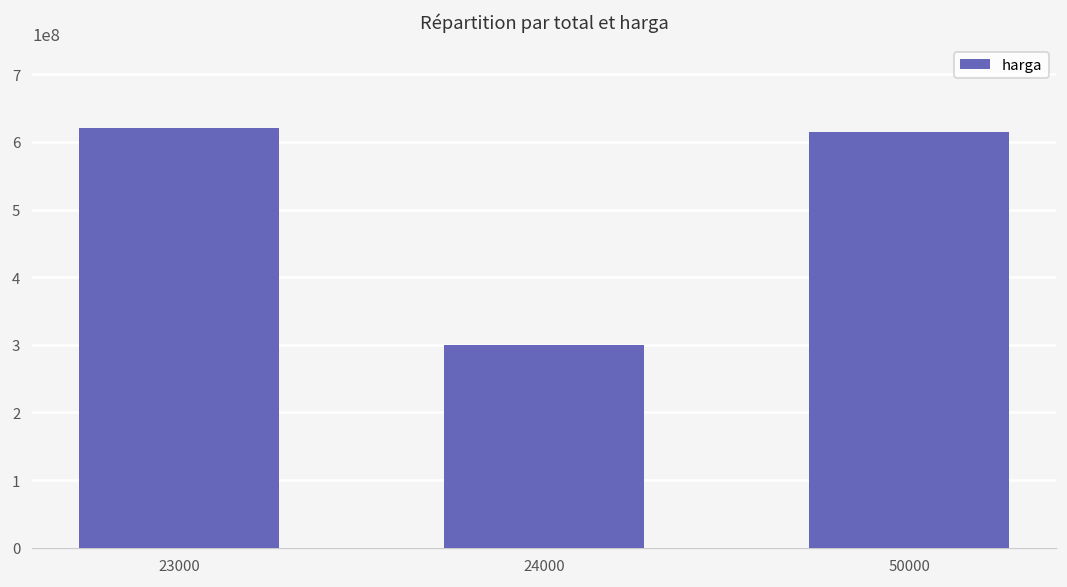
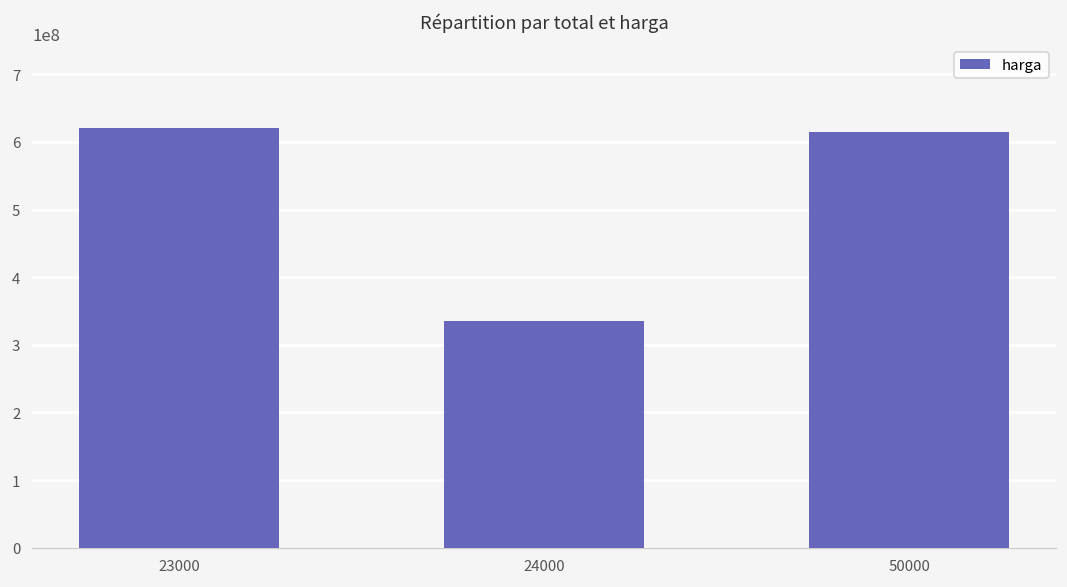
  {
    "23000": 620000000,
-   "24000": 300000000,
+   "24000": 330000000,
    "50000": 620000000
  }
